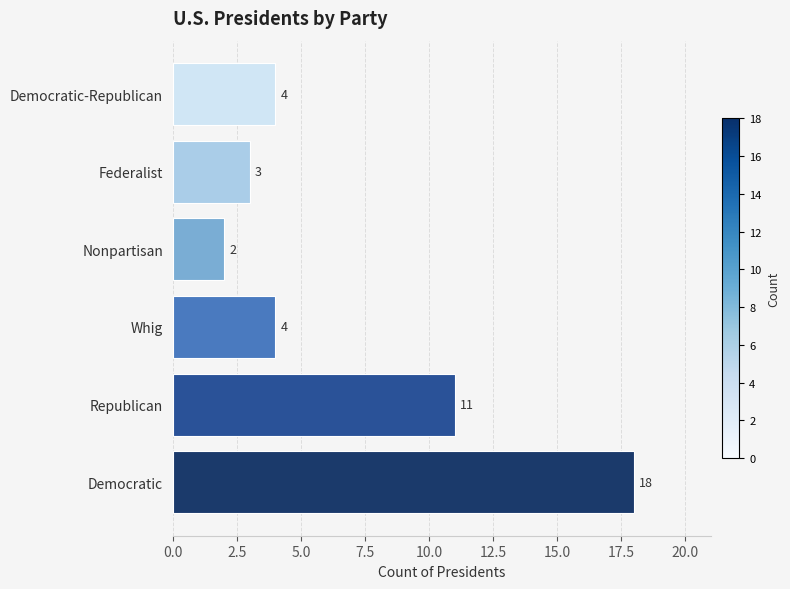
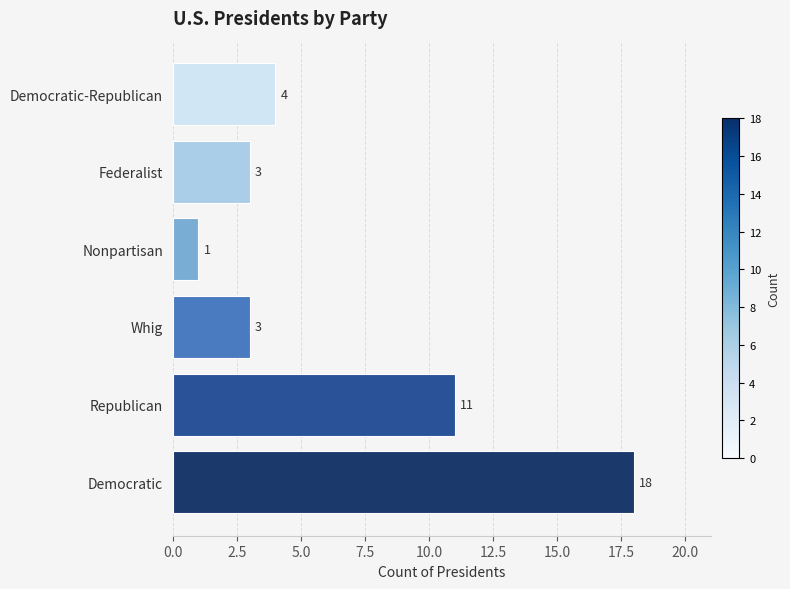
  {
    "Democratic-Republican": 4,
    "Federalist": 3,
-   "Nonpartisan": 2,
-   "Whig": 4,
+   "Nonpartisan": 1,
+   "Whig": 3,
    "Republican": 11,
    "Democratic": 18
  }
